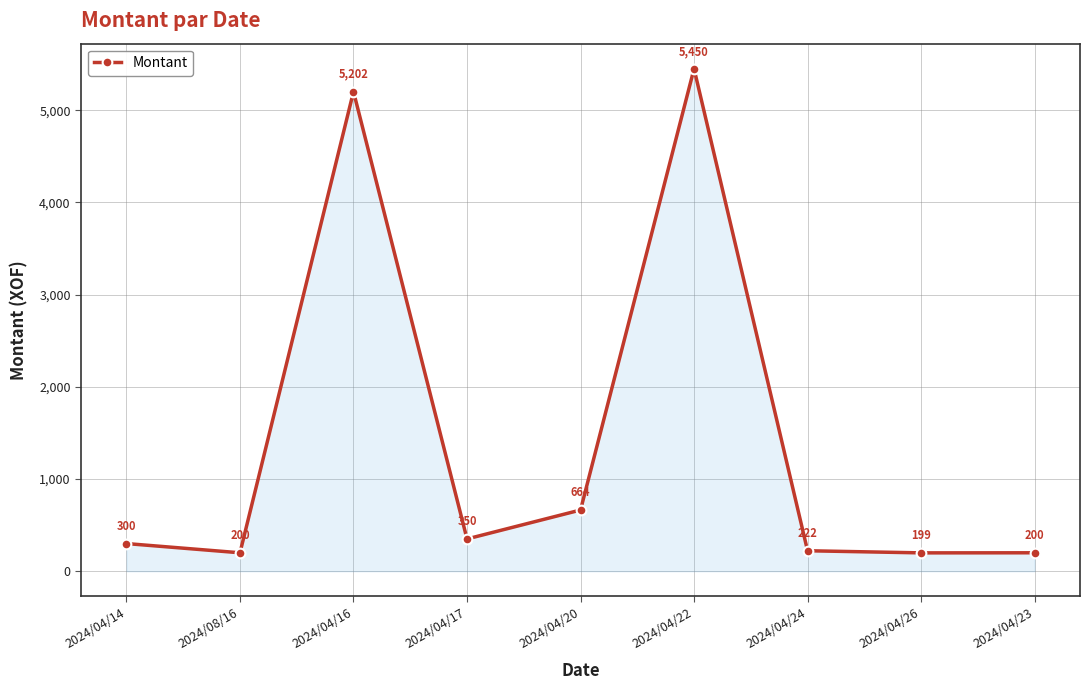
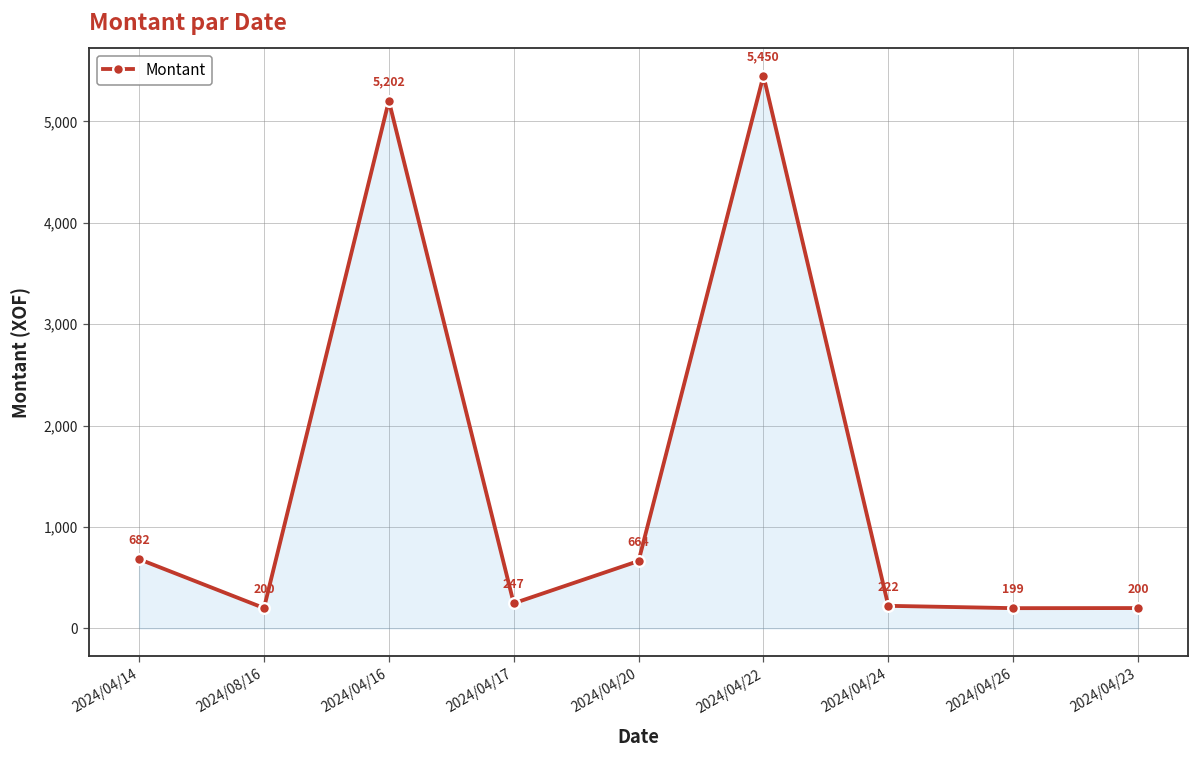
  {
-   "2024/04/14": "300",
+   "2024/04/14": "682",
    "2024/08/16": "200",
    "2024/04/16": "5,202",
-   "2024/04/17": "350",
+   "2024/04/17": "247",
    "2024/04/20": "664",
    "2024/04/22": "5,450",
    "2024/04/24": "222",
    "2024/04/26": "199",
    "2024/04/23": "200"
  }
